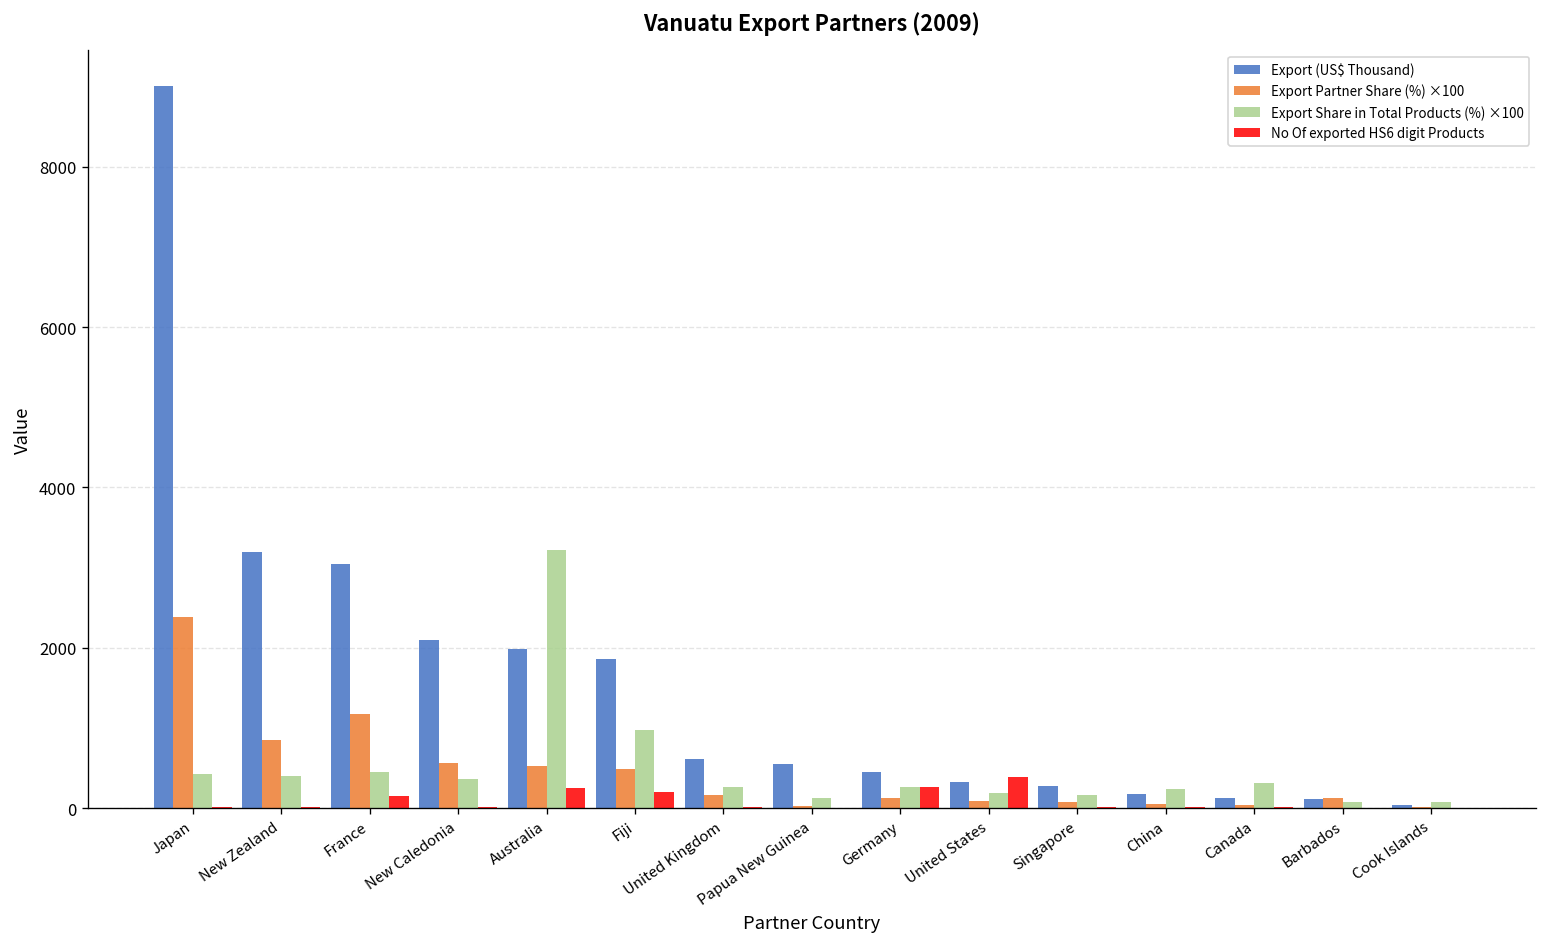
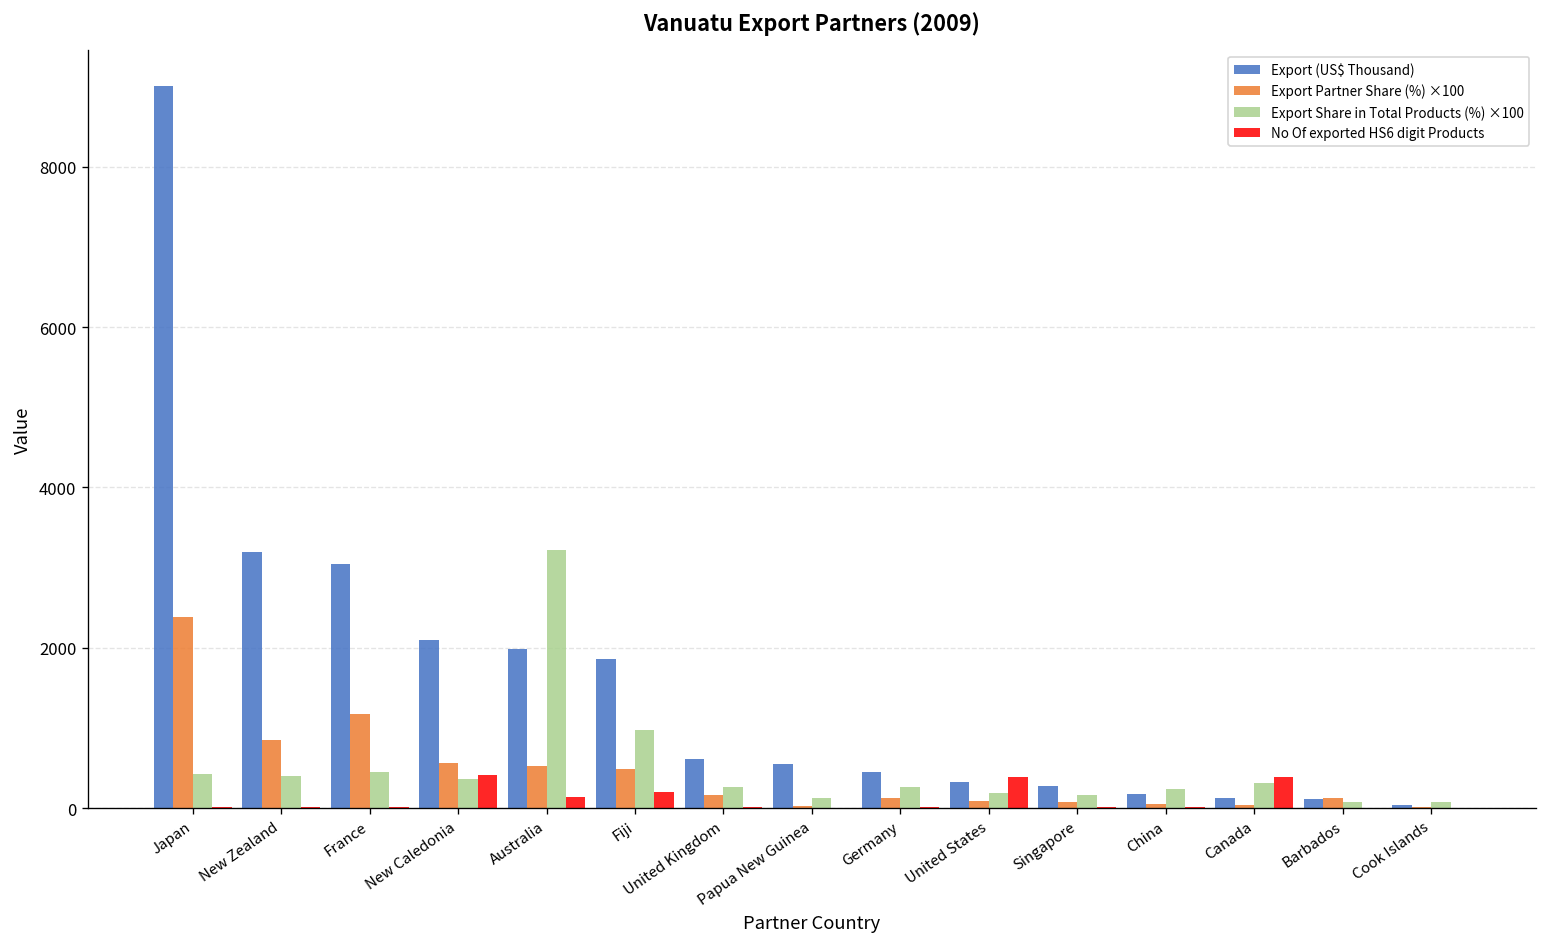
  {
    "Export (US$ Thousand)": {
      "Japan": 9000,
      "New Zealand": 3200,
      "France": 3000,
      "New Caledonia": 2100,
      "Australia": 2000,
      "Fiji": 1900,
      "United Kingdom": 600,
      "Papua New Guinea": 500,
      "Germany": 500,
      "United States": 300,
      "Singapore": 300,
      "China": 200,
      "Canada": 100,
      "Barbados": 100
    },
    "Export Partner Share (%) ×100": {
      "Japan": 2400,
      "New Zealand": 800,
      "France": 1200,
      "New Caledonia": 600,
      "Australia": 500,
      "Fiji": 500,
      "United Kingdom": 200,
      "Germany": 100,
      "United States": 100,
      "Singapore": 100,
      "China": 0,
      "Barbados": 100
    },
    "Export Share in Total Products (%) ×100": {
      "Japan": 400,
      "New Zealand": 400,
      "France": 500,
      "New Caledonia": 400,
      "Australia": 3200,
      "Fiji": 1000,
      "United Kingdom": 300,
      "Papua New Guinea": 100,
      "Germany": 300,
      "United States": 200,
      "Singapore": 200,
      "China": 200,
      "Canada": 300,
      "Barbados": 100,
      "Cook Islands": 100
    },
    "No Of exported HS6 digit Products": {
-     "France": 100,
-     "New Caledonia": 0,
-     "Australia": 300,
+     "France": 0,
+     "New Caledonia": 400,
+     "Australia": 100,
      "Fiji": 200,
-     "Germany": 300,
+     "Germany": 0,
      "United States": 400,
-     "Canada": 0
+     "Canada": 400
    }
  }
